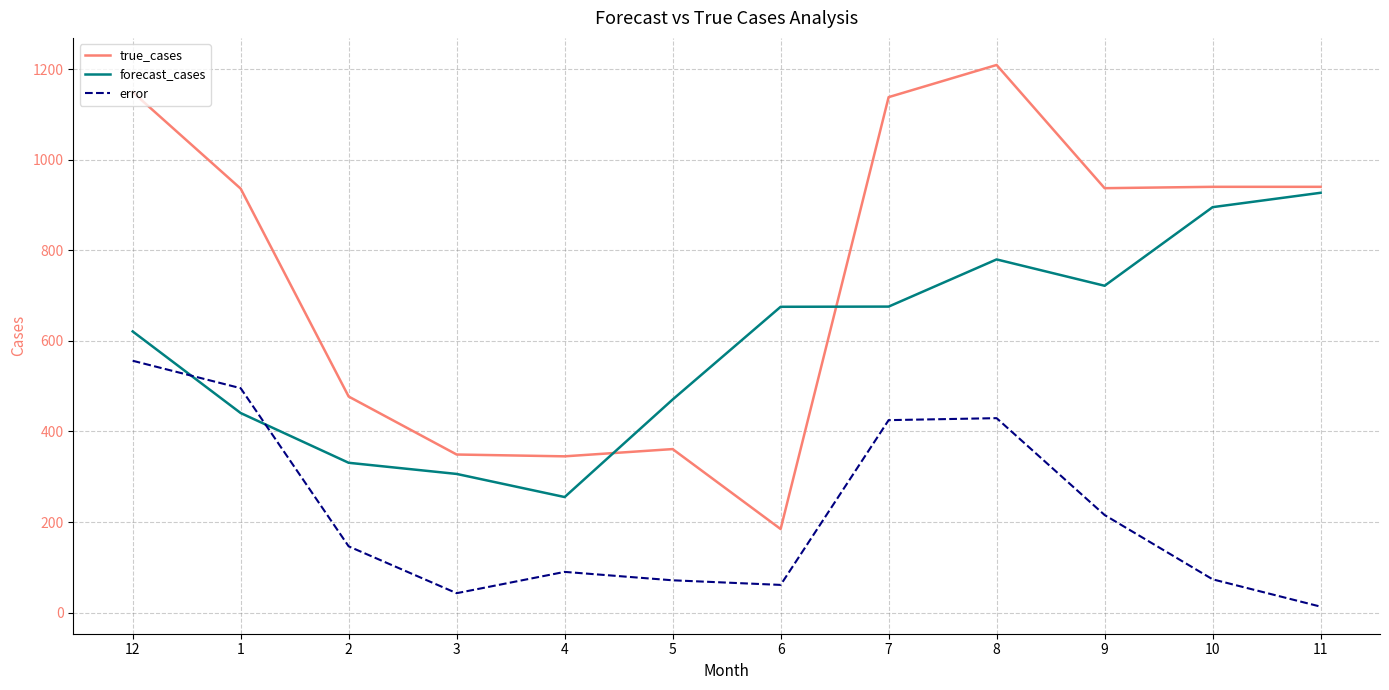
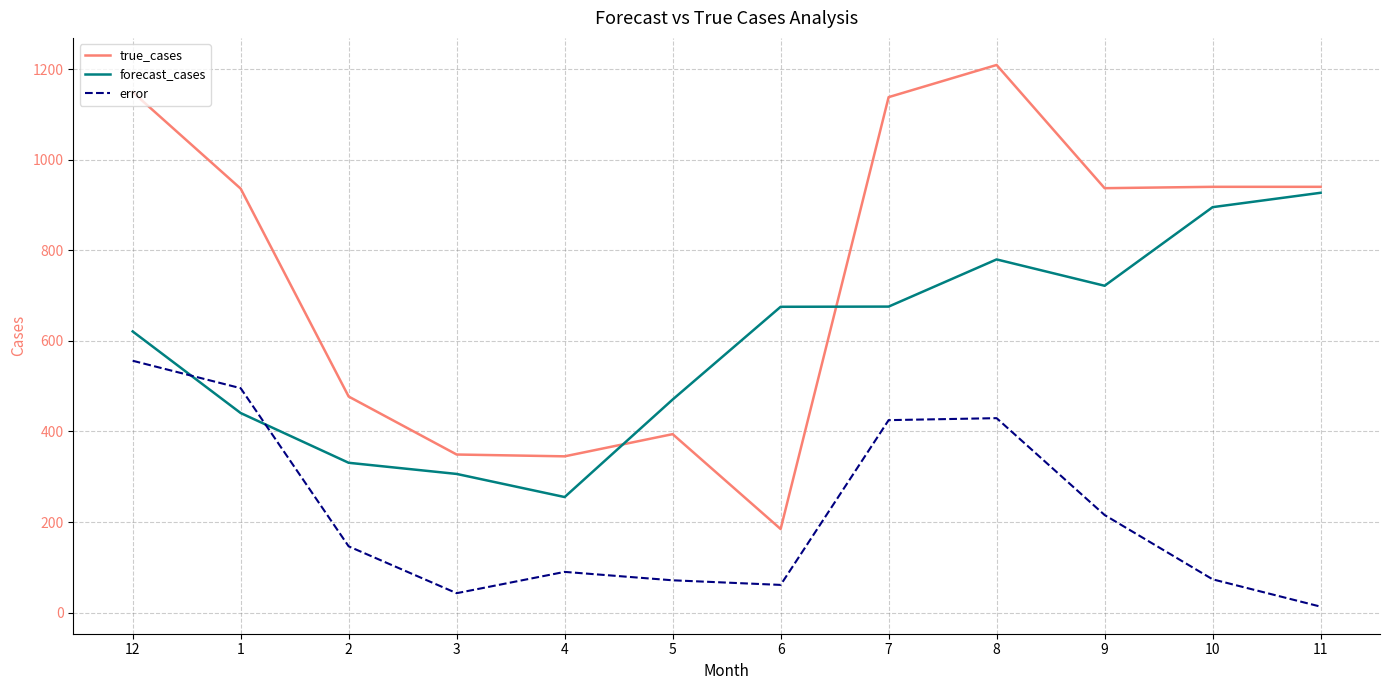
  {
    "true_cases": {
      "1": 940,
      "2": 480,
      "3": 350,
      "4": 350,
-     "5": 360,
+     "5": 390,
      "6": 180,
      "7": 1140,
      "8": 1210,
      "9": 940,
      "10": 940,
      "11": 940
    },
    "forecast_cases": {
      "12": 620,
      "1": 440,
      "2": 330,
      "3": 310,
      "4": 260,
      "5": 470,
      "6": 680,
      "7": 680,
      "8": 780,
      "9": 720,
      "10": 900,
      "11": 930
    },
    "error": {
      "12": 560,
      "1": 500,
      "2": 150,
      "3": 40,
      "4": 90,
      "5": 70,
      "6": 60,
      "7": 420,
      "8": 430,
      "9": 220,
      "10": 70,
      "11": 10
    }
  }
